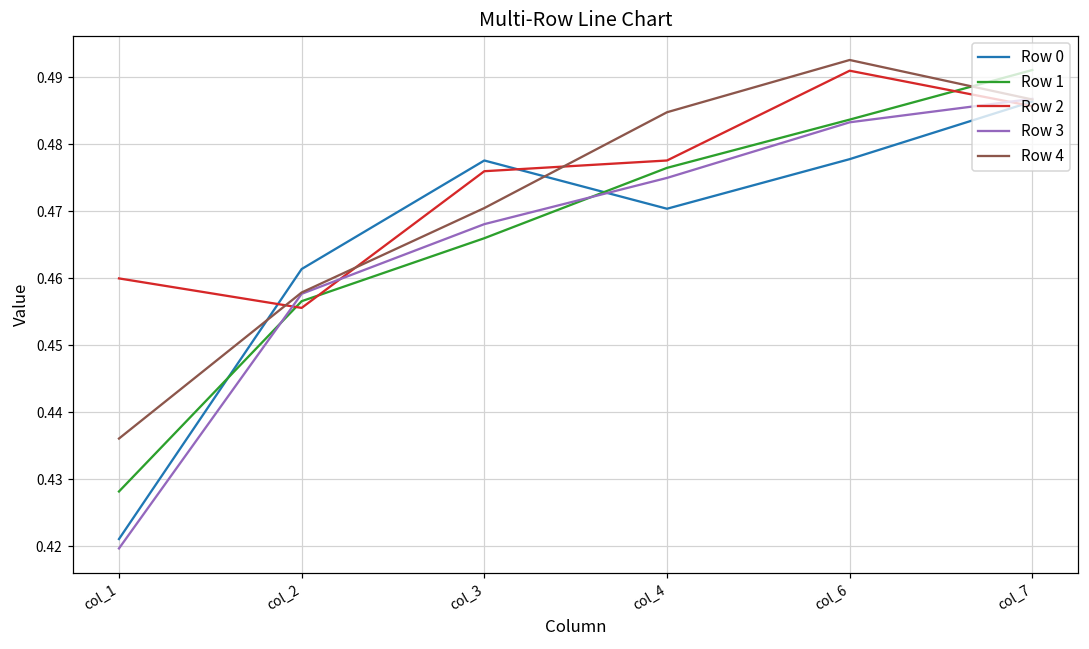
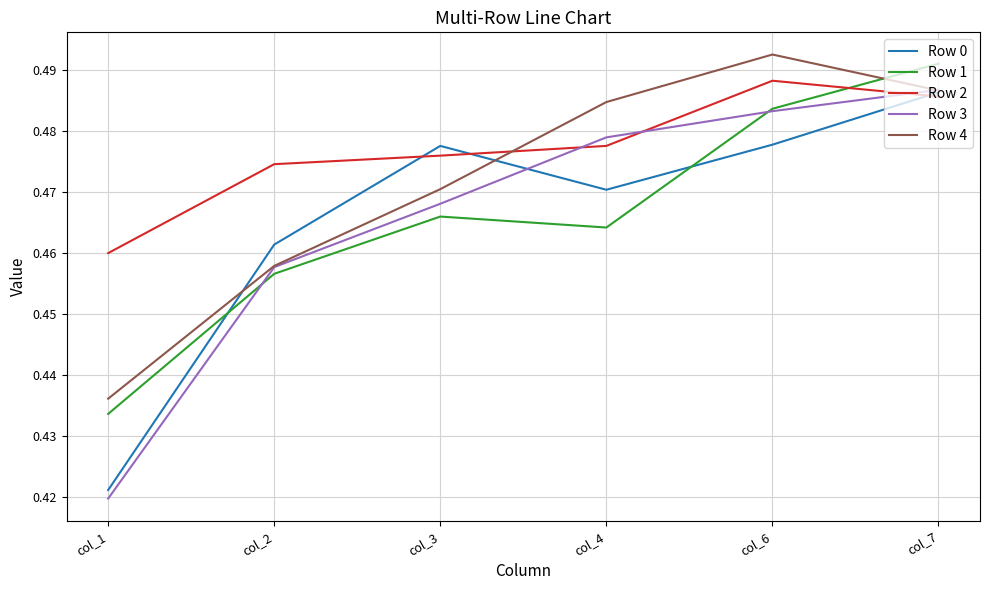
  {
    "Row 0": {
      "col_1": 0.421,
      "col_2": 0.461,
      "col_3": 0.478,
      "col_4": 0.470,
      "col_6": 0.478
    },
    "Row 1": {
-     "col_1": 0.428,
+     "col_1": 0.434,
      "col_2": 0.457,
      "col_3": 0.466,
-     "col_4": 0.477
+     "col_4": 0.464
    },
    "Row 2": {
      "col_1": 0.460,
-     "col_2": 0.456,
+     "col_2": 0.475,
      "col_3": 0.476,
      "col_4": 0.478,
-     "col_6": 0.491
+     "col_6": 0.488
    },
    "Row 3": {
      "col_1": 0.420,
      "col_3": 0.468,
-     "col_4": 0.475
+     "col_4": 0.479
    },
    "Row 4": {
      "col_1": 0.436,
      "col_3": 0.471,
      "col_4": 0.485,
      "col_6": 0.493
    }
  }
